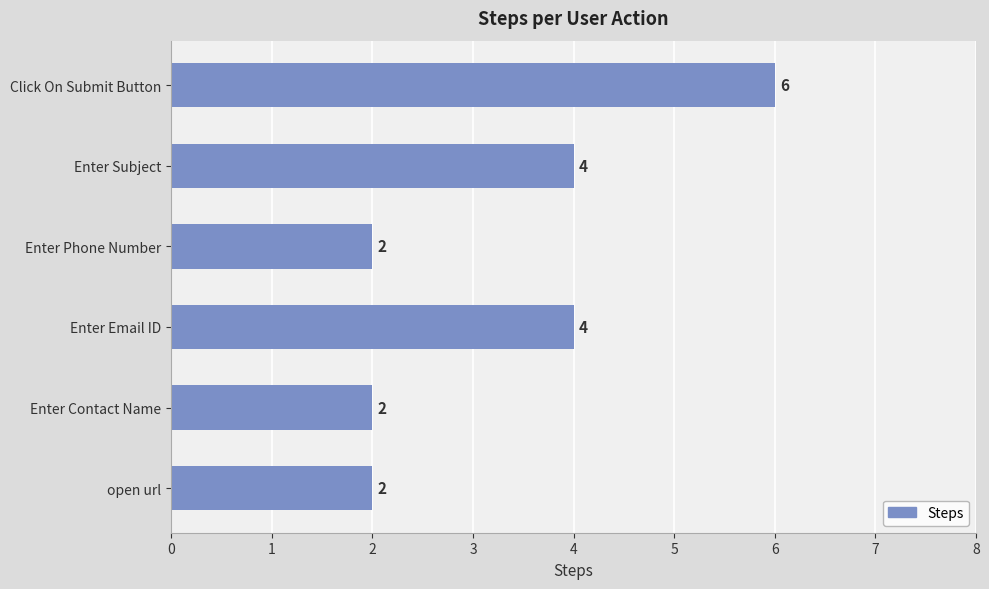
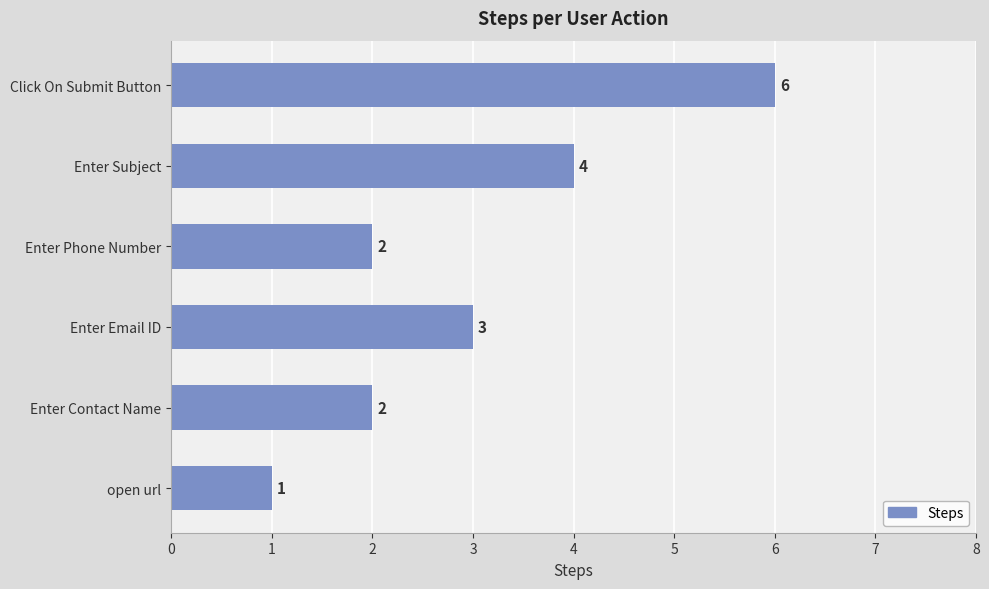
  {
    "Click On Submit Button": 6,
    "Enter Subject": 4,
    "Enter Phone Number": 2,
-   "Enter Email ID": 4,
+   "Enter Email ID": 3,
    "Enter Contact Name": 2,
-   "open url": 2
+   "open url": 1
  }
